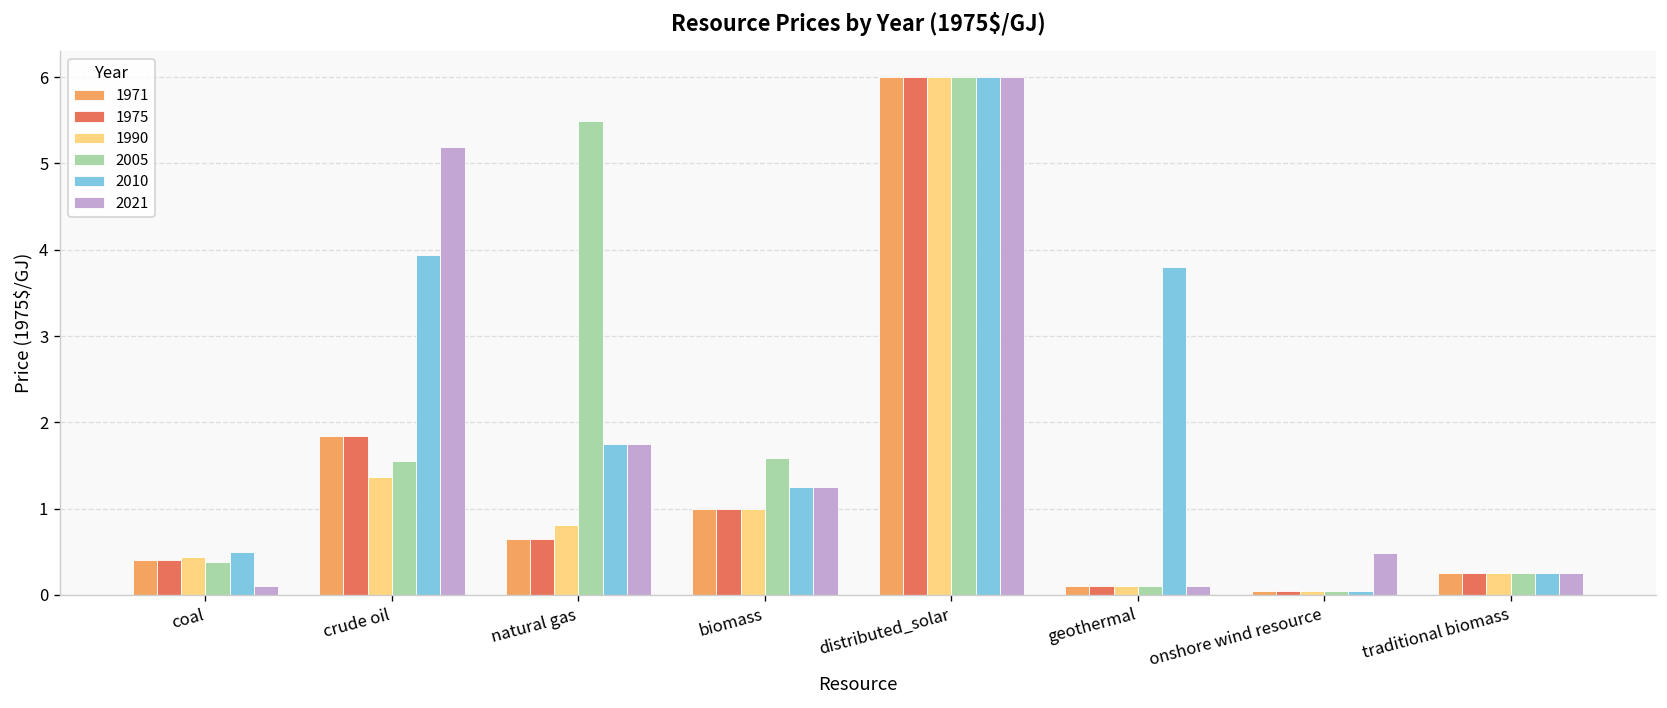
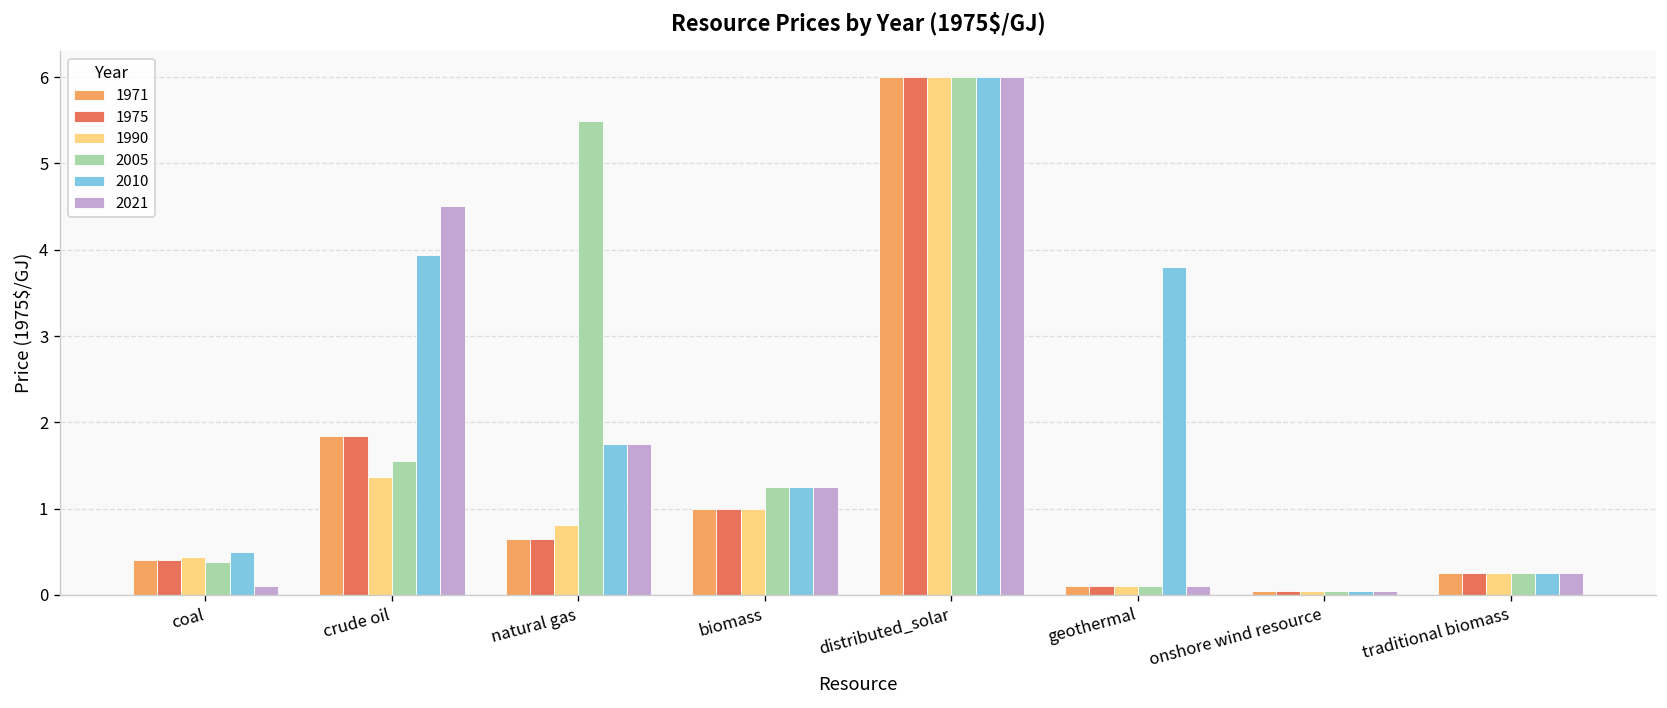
  {
    "2005": {
      "coal": 0.4,
      "crude oil": 1.5,
      "natural gas": 5.5,
-     "biomass": 1.6,
+     "biomass": 1.3,
      "distributed_solar": 6.0,
      "geothermal": 0.1,
      "onshore wind resource": 0.1,
      "traditional biomass": 0.3
    },
    "2010": {
      "coal": 0.5,
      "crude oil": 3.9,
      "natural gas": 1.7,
      "biomass": 1.3,
      "distributed_solar": 6.0,
      "geothermal": 3.8,
      "onshore wind resource": 0.1,
      "traditional biomass": 0.3
    },
    "2021": {
      "coal": 0.1,
-     "crude oil": 5.2,
+     "crude oil": 4.5,
      "natural gas": 1.7,
      "biomass": 1.3,
      "distributed_solar": 6.0,
      "geothermal": 0.1,
-     "onshore wind resource": 0.5,
+     "onshore wind resource": 0.1,
      "traditional biomass": 0.3
    }
  }
